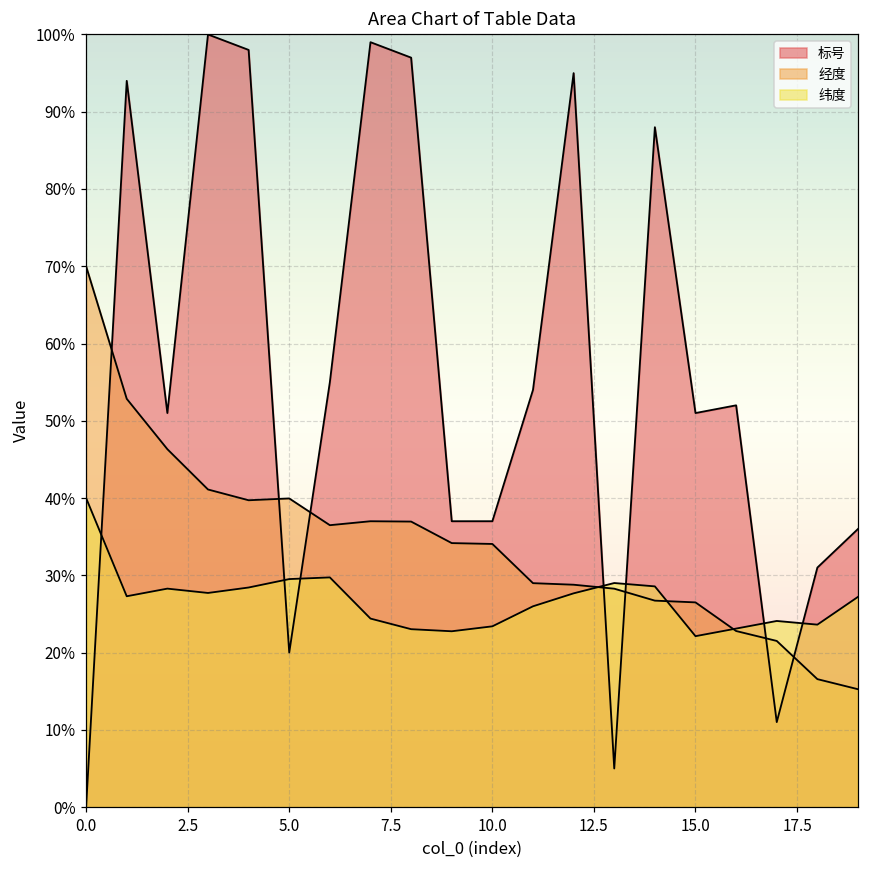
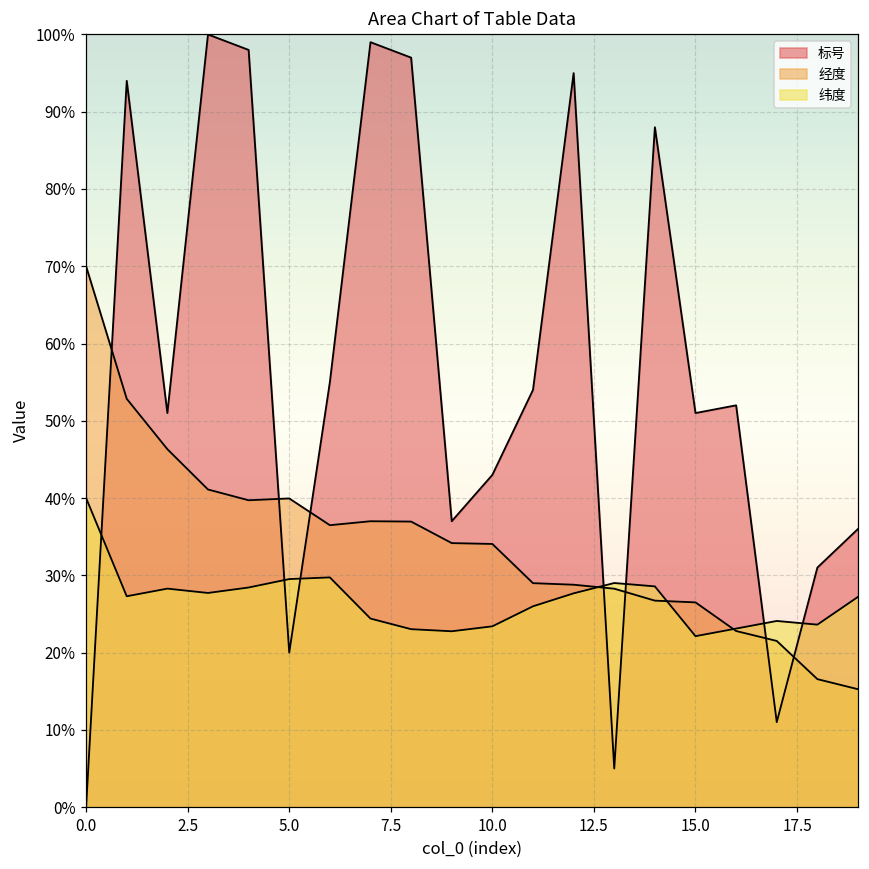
  {
    "标号": {
      "0.0": "0%",
      "5.0": "20%",
-     "10.0": "37%",
+     "10.0": "43%",
      "15.0": "51%"
    }
  }
